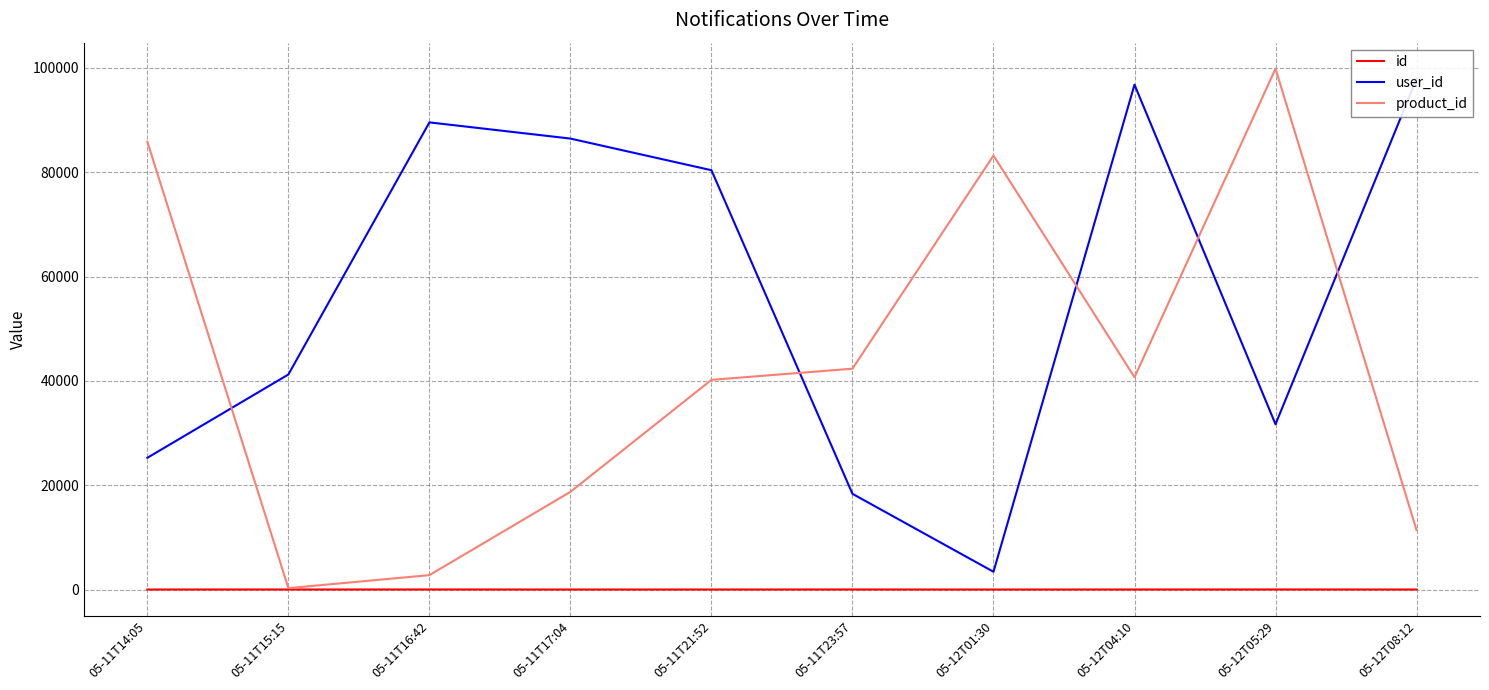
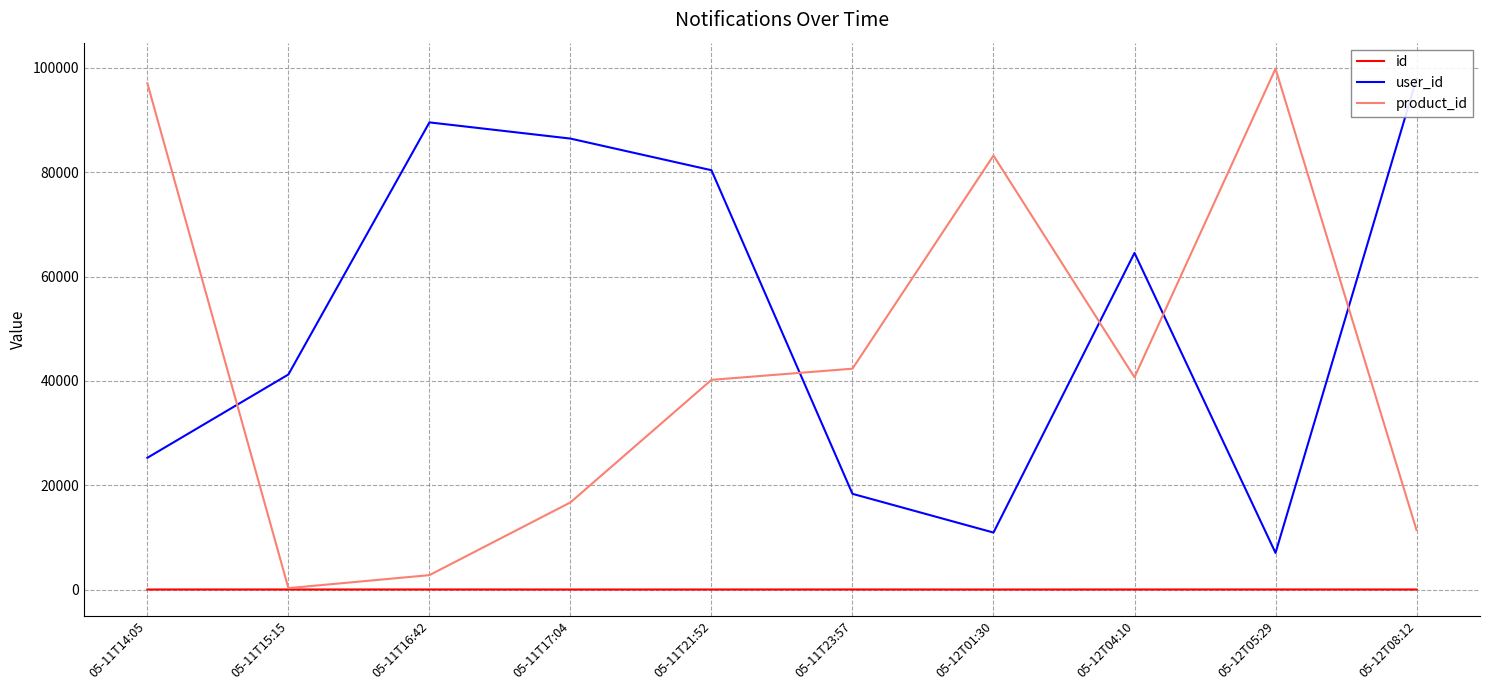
  {
    "id": {
      "05-11T14:05": 0,
      "05-11T16:42": 0,
      "05-11T17:04": 0,
      "05-11T21:52": 0,
      "05-11T23:57": 0,
      "05-12T01:30": 0,
      "05-12T04:10": 0,
      "05-12T05:29": 0,
      "05-12T08:12": 0
    },
    "user_id": {
      "05-11T14:05": 25000,
      "05-11T15:15": 41000,
      "05-11T16:42": 90000,
      "05-11T17:04": 86000,
      "05-11T21:52": 80000,
      "05-11T23:57": 18000,
-     "05-12T01:30": 3000,
-     "05-12T04:10": 97000,
-     "05-12T05:29": 32000
+     "05-12T01:30": 11000,
+     "05-12T04:10": 65000,
+     "05-12T05:29": 7000
    },
    "product_id": {
-     "05-11T14:05": 86000,
+     "05-11T14:05": 97000,
      "05-11T16:42": 3000,
-     "05-11T17:04": 19000,
+     "05-11T17:04": 17000,
      "05-11T21:52": 40000,
      "05-11T23:57": 42000,
      "05-12T01:30": 83000,
      "05-12T04:10": 41000,
      "05-12T05:29": 100000,
      "05-12T08:12": 11000
    }
  }
